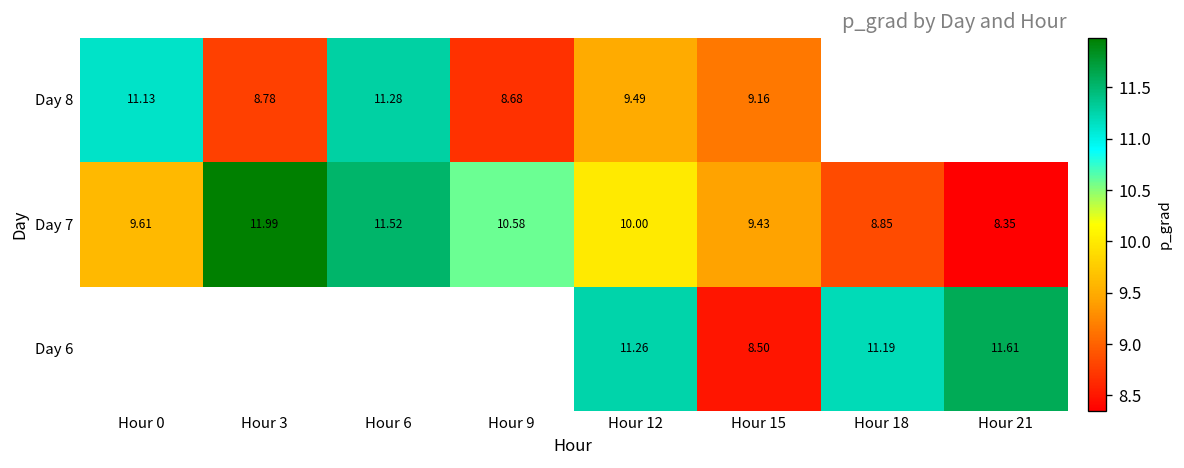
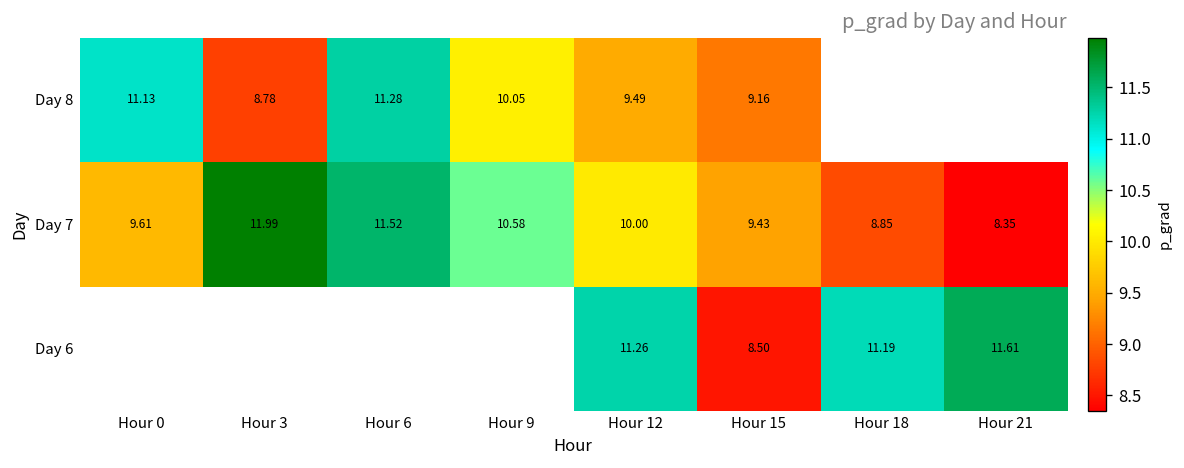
  {
    "Day 8": {
      "Hour 0": 11.13,
      "Hour 3": 8.78,
      "Hour 6": 11.28,
-     "Hour 9": 8.68,
+     "Hour 9": 10.05,
      "Hour 12": 9.49,
      "Hour 15": 9.16
    },
    "Day 7": {
      "Hour 0": 9.61,
      "Hour 3": 11.99,
      "Hour 6": 11.52,
      "Hour 9": 10.58,
      "Hour 12": 10.00,
      "Hour 15": 9.43,
      "Hour 18": 8.85,
      "Hour 21": 8.35
    },
    "Day 6": {
      "Hour 12": 11.26,
      "Hour 15": 8.50,
      "Hour 18": 11.19,
      "Hour 21": 11.61
    }
  }
